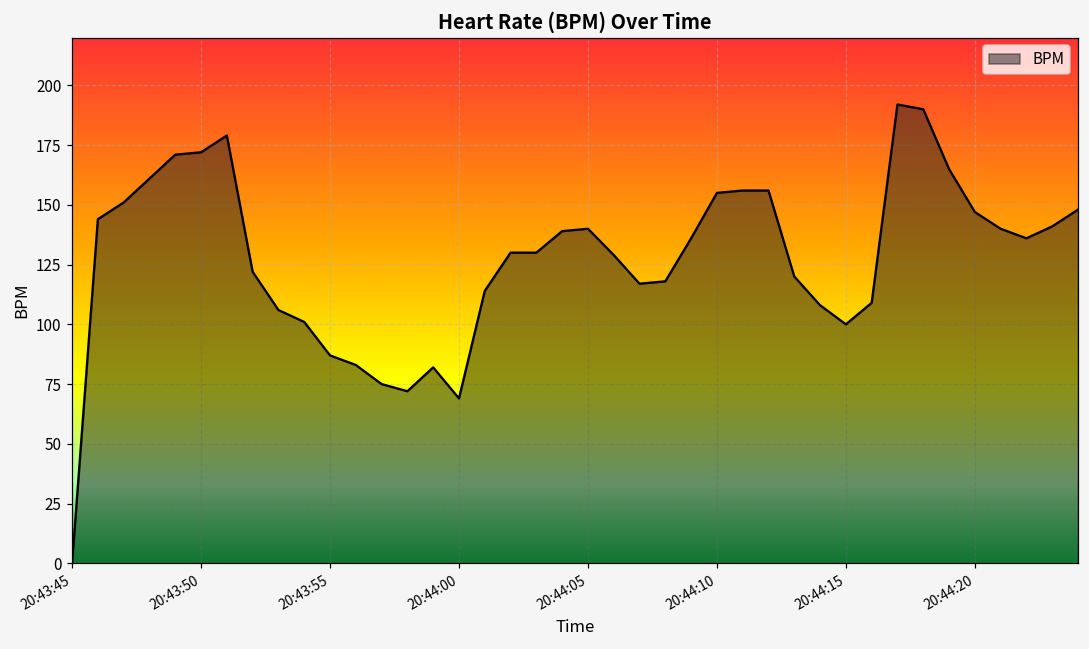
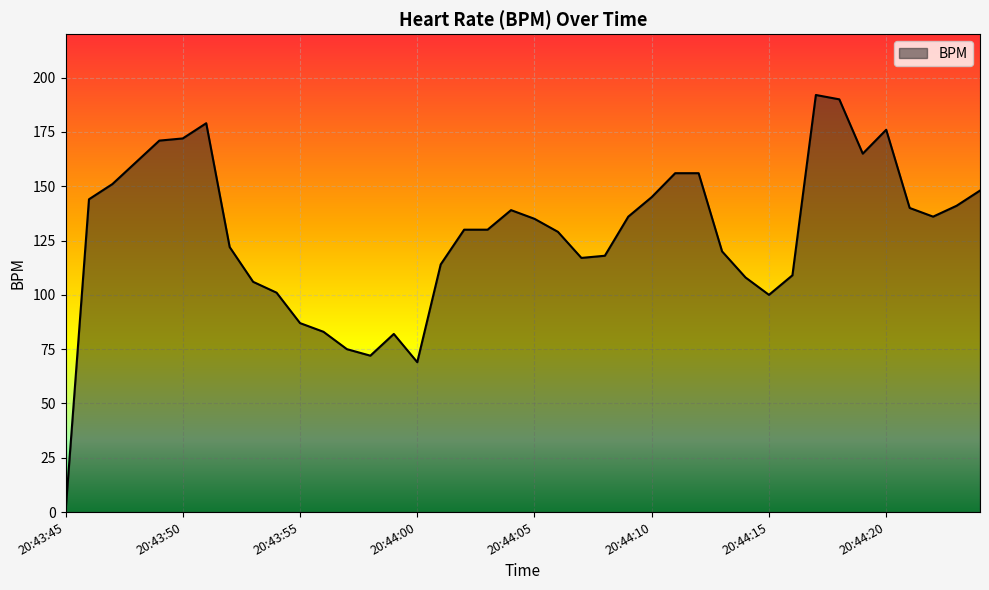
  {
    "20:43:45": 0,
    "20:43:50": 172,
    "20:43:55": 87,
    "20:44:00": 69,
-   "20:44:05": 140,
-   "20:44:10": 155,
+   "20:44:05": 135,
+   "20:44:10": 145,
    "20:44:15": 100,
-   "20:44:20": 147
+   "20:44:20": 176
  }
